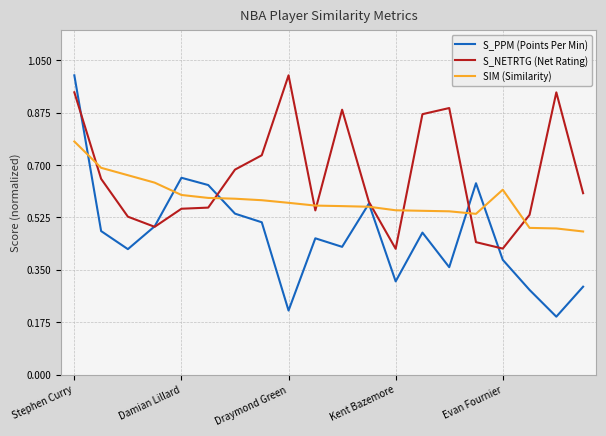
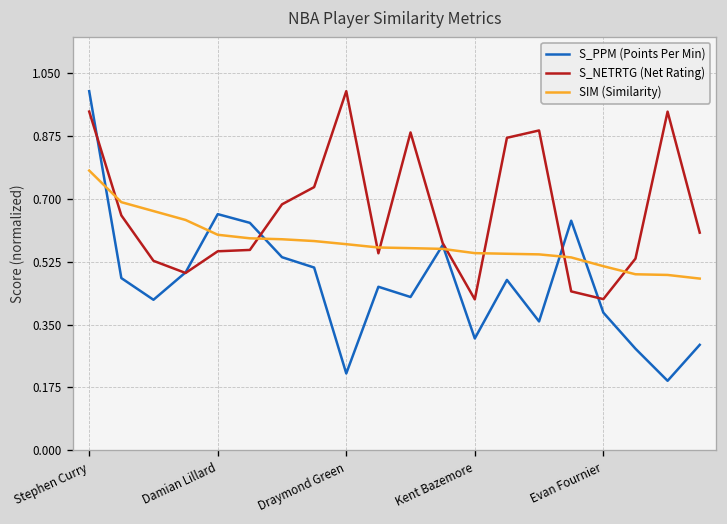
  {
    "S_PPM (Points Per Min)": {
      "Stephen Curry": 1.00,
      "Damian Lillard": 0.66,
      "Draymond Green": 0.21,
      "Kent Bazemore": 0.31,
      "Evan Fournier": 0.38
    },
    "S_NETRTG (Net Rating)": {
      "Stephen Curry": 0.94,
      "Damian Lillard": 0.55,
      "Draymond Green": 1.00,
      "Kent Bazemore": 0.42,
      "Evan Fournier": 0.42
    },
    "SIM (Similarity)": {
      "Stephen Curry": 0.78,
      "Damian Lillard": 0.60,
      "Draymond Green": 0.57,
      "Kent Bazemore": 0.55,
-     "Evan Fournier": 0.62
+     "Evan Fournier": 0.51
    }
  }
